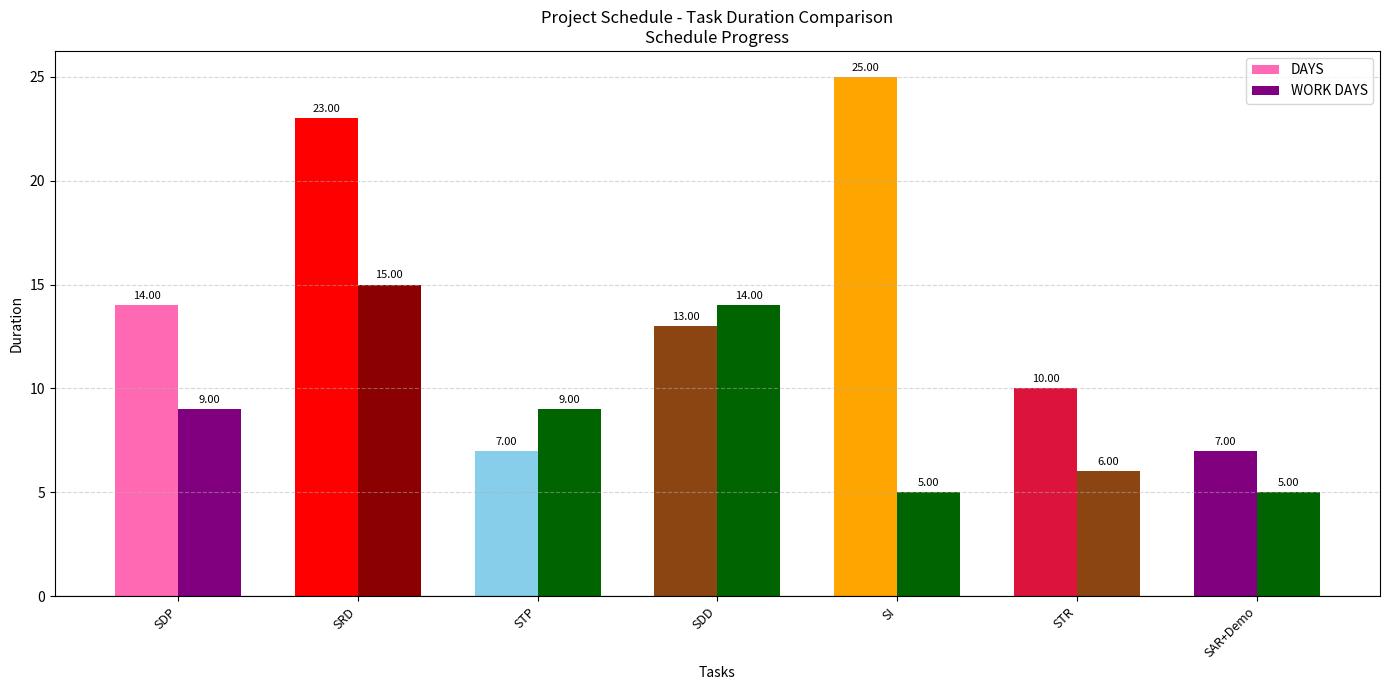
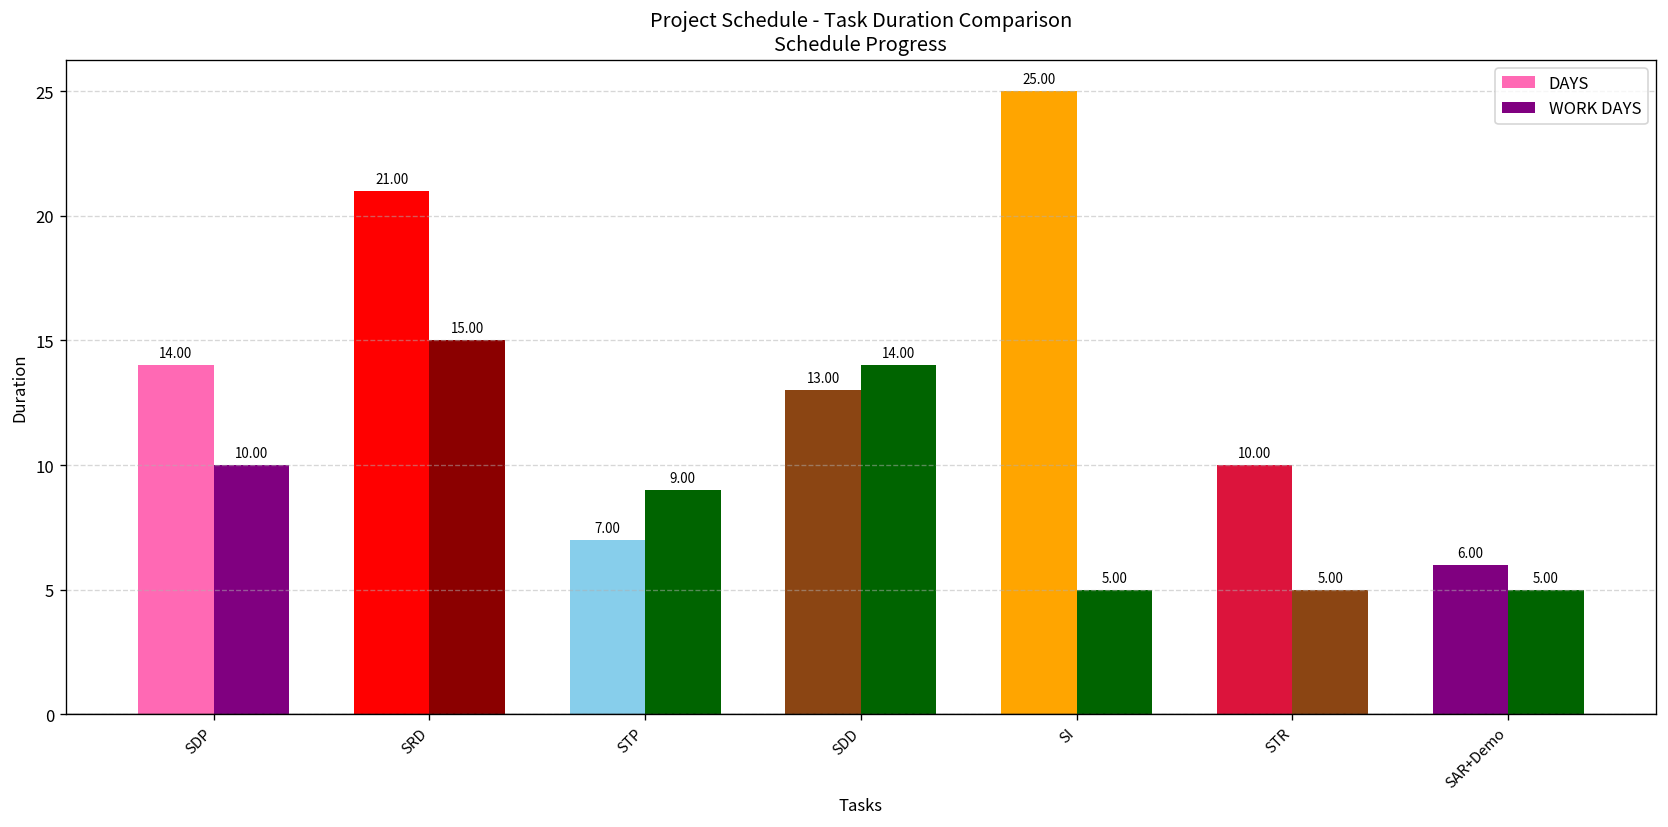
  {
    "DAYS": {
      "SDP": 14.00,
-     "SRD": 23.00,
+     "SRD": 21.00,
      "STP": 7.00,
      "SDD": 13.00,
      "SI": 25.00,
      "STR": 10.00,
-     "SAR+Demo": 7.00
+     "SAR+Demo": 6.00
    },
    "WORK DAYS": {
-     "SDP": 9.00,
+     "SDP": 10.00,
      "SRD": 15.00,
      "STP": 9.00,
      "SDD": 14.00,
      "SI": 5.00,
-     "STR": 6.00,
+     "STR": 5.00,
      "SAR+Demo": 5.00
    }
  }
